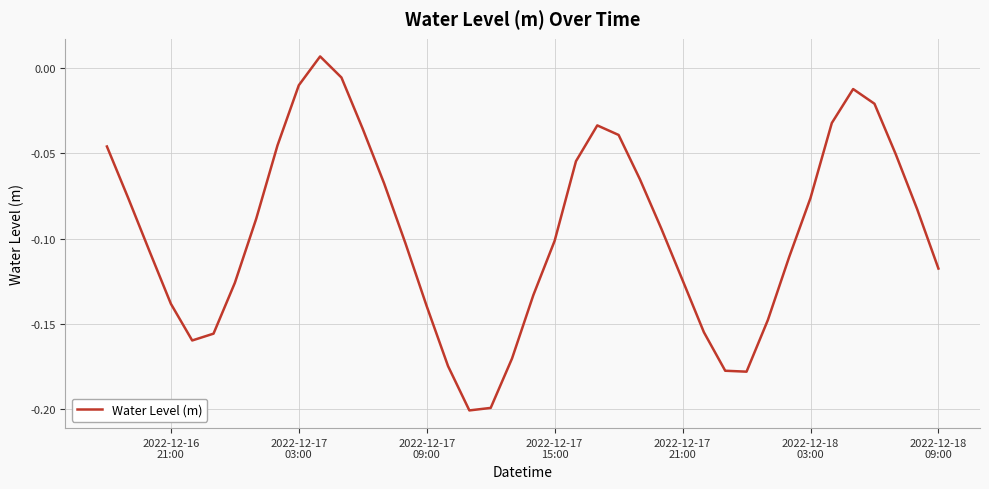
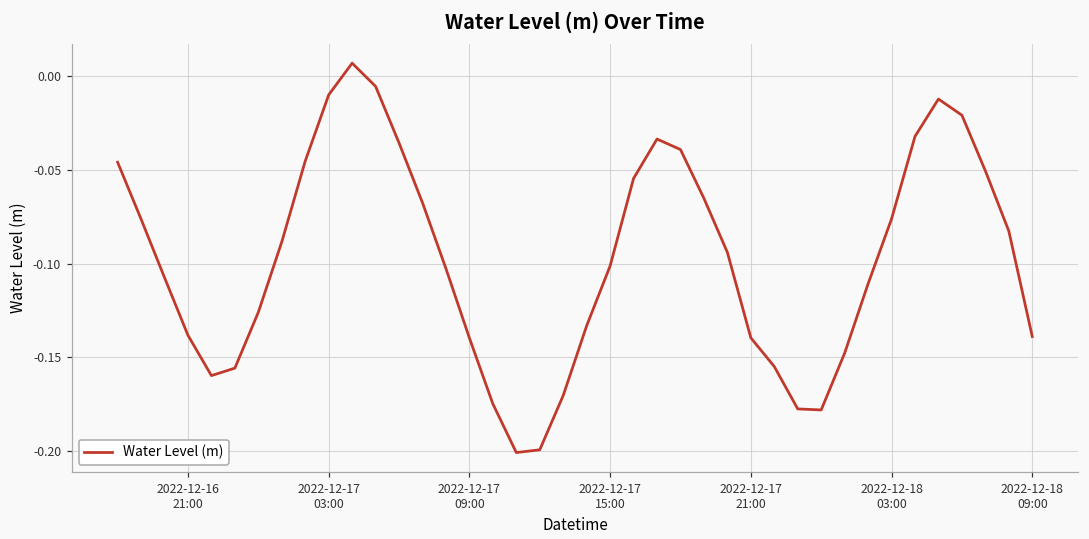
  {
    "2022-12-16 21:00": -0.138,
    "2022-12-17 03:00": -0.010,
    "2022-12-17 09:00": -0.140,
    "2022-12-17 15:00": -0.101,
-   "2022-12-17 21:00": -0.124,
+   "2022-12-17 21:00": -0.140,
    "2022-12-18 03:00": -0.076,
-   "2022-12-18 09:00": -0.118
+   "2022-12-18 09:00": -0.139
  }
